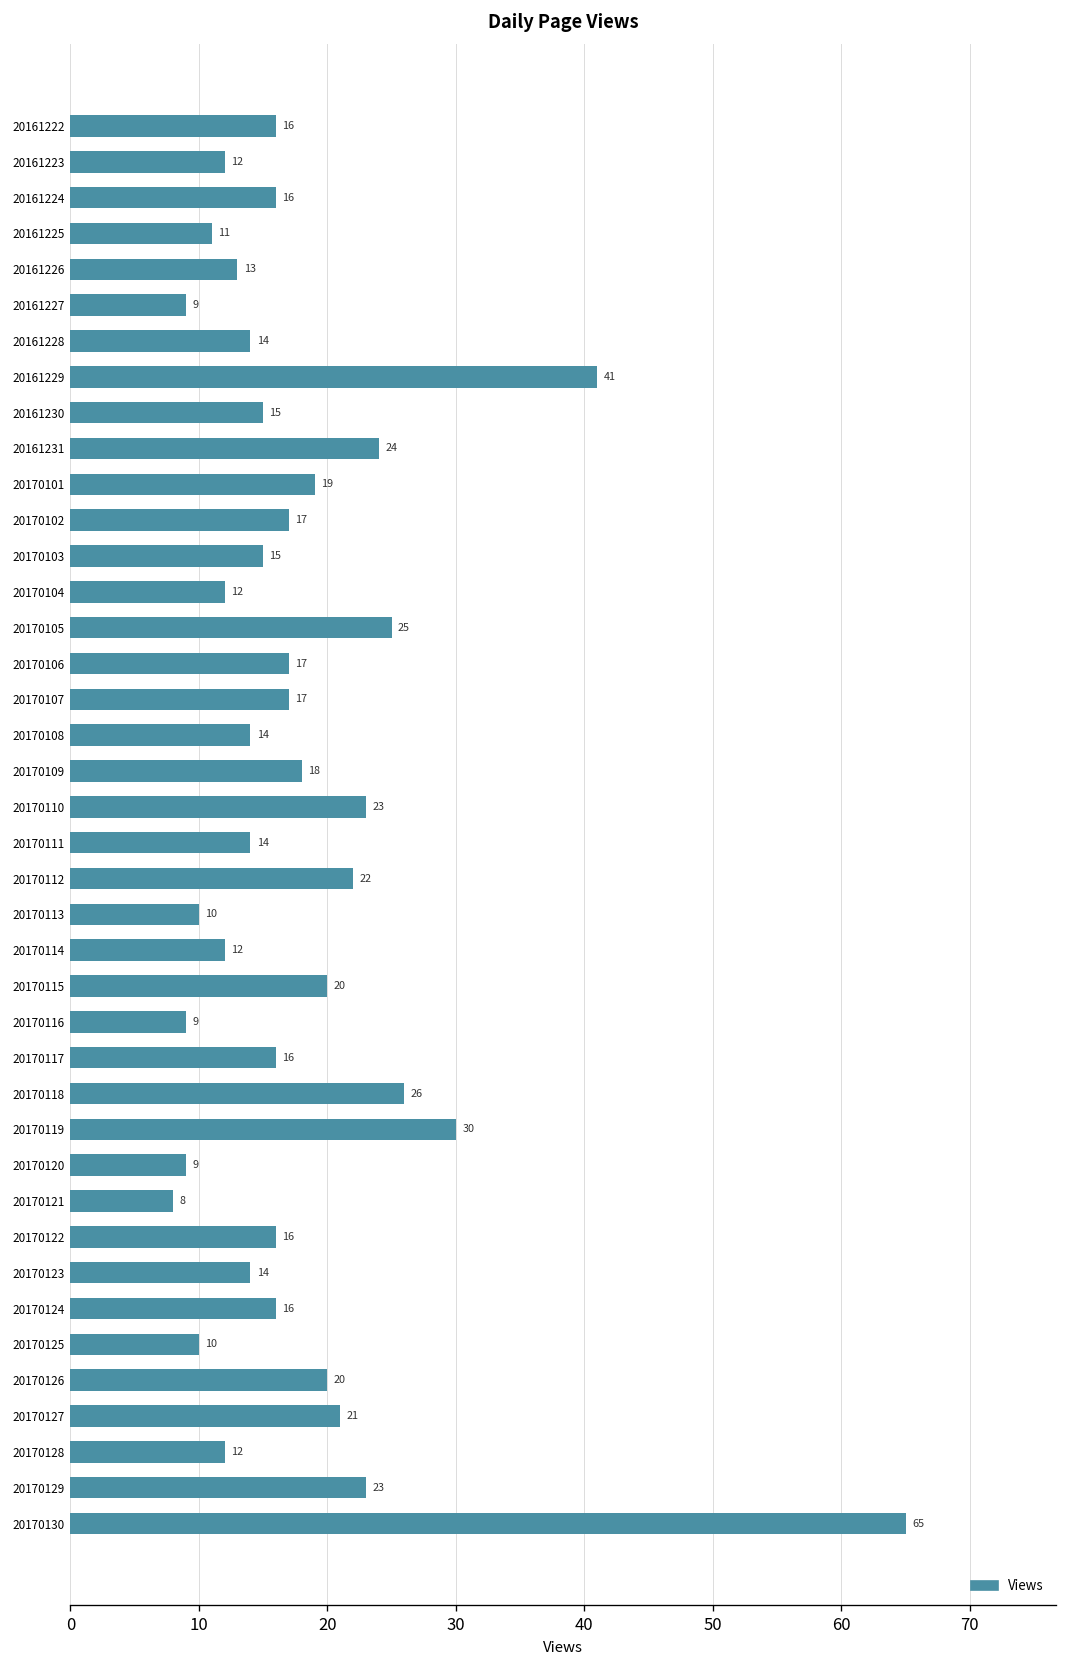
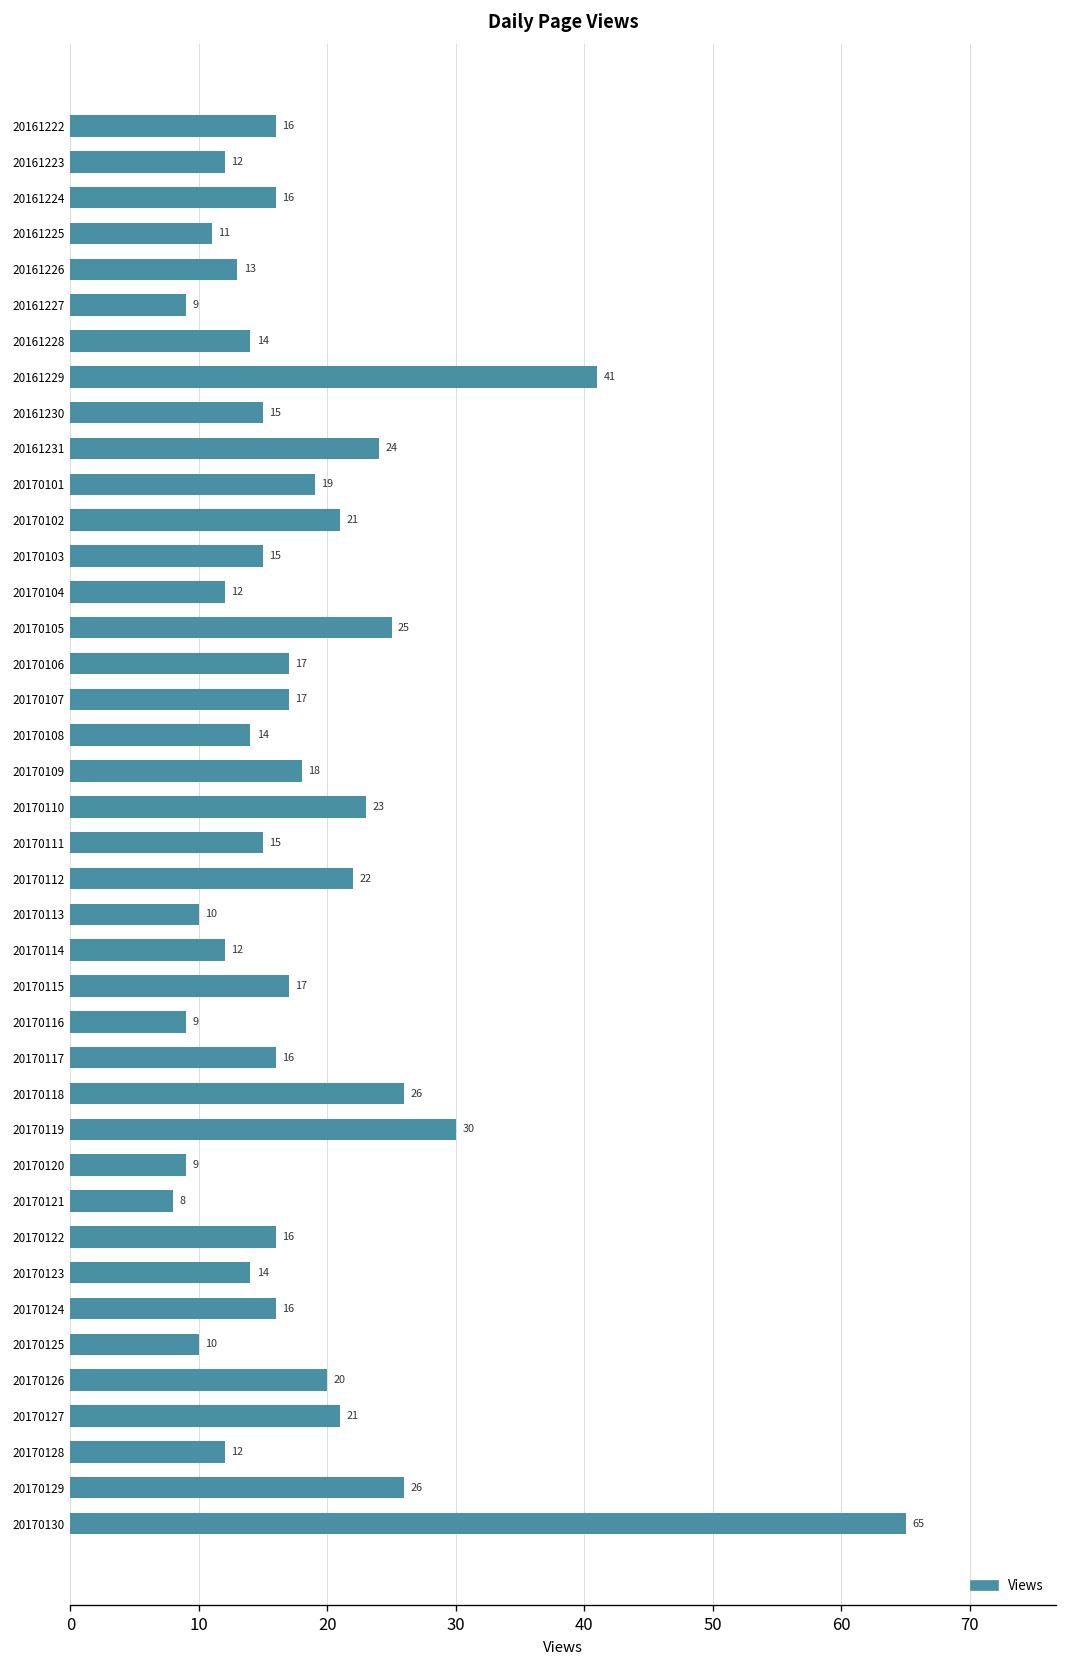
  {
    "20161222": 16,
    "20161223": 12,
    "20161224": 16,
    "20161225": 11,
    "20161226": 13,
    "20161227": 9,
    "20161228": 14,
    "20161229": 41,
    "20161230": 15,
    "20161231": 24,
    "20170101": 19,
-   "20170102": 17,
+   "20170102": 21,
    "20170103": 15,
    "20170104": 12,
    "20170105": 25,
    "20170106": 17,
    "20170107": 17,
    "20170108": 14,
    "20170109": 18,
    "20170110": 23,
-   "20170111": 14,
+   "20170111": 15,
    "20170112": 22,
    "20170113": 10,
    "20170114": 12,
-   "20170115": 20,
+   "20170115": 17,
    "20170116": 9,
    "20170117": 16,
    "20170118": 26,
    "20170119": 30,
    "20170120": 9,
    "20170121": 8,
    "20170122": 16,
    "20170123": 14,
    "20170124": 16,
    "20170125": 10,
    "20170126": 20,
    "20170127": 21,
    "20170128": 12,
-   "20170129": 23,
+   "20170129": 26,
    "20170130": 65
  }
